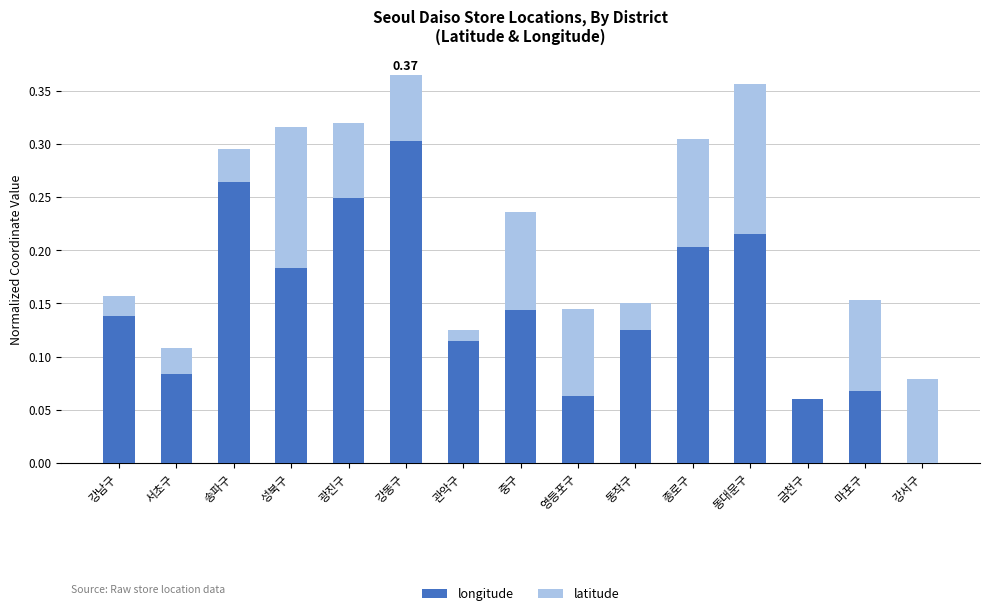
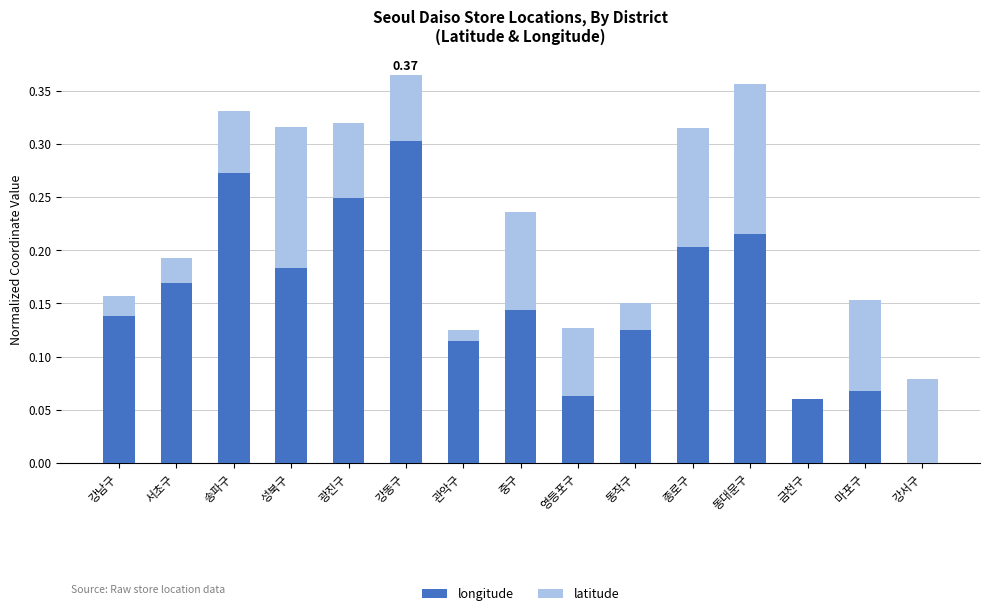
  {
    "longitude": {
      "강남구": 0.138,
-     "서초구": 0.084,
-     "송파구": 0.264,
+     "서초구": 0.169,
+     "송파구": 0.273,
      "성북구": 0.183,
      "광진구": 0.249,
      "강동구": 0.303,
      "관악구": 0.115,
      "중구": 0.144,
      "영등포구": 0.063,
      "동작구": 0.125,
      "종로구": 0.203,
      "동대문구": 0.215,
      "금천구": 0.060,
      "마포구": 0.068,
      "강서구": 0.000
    },
    "latitude": {
      "강남구": 0.019,
      "서초구": 0.024,
-     "송파구": 0.031,
+     "송파구": 0.058,
      "성북구": 0.133,
      "광진구": 0.071,
      "관악구": 0.010,
      "중구": 0.092,
-     "영등포구": 0.082,
+     "영등포구": 0.064,
      "동작구": 0.025,
-     "종로구": 0.102,
+     "종로구": 0.112,
      "동대문구": 0.142,
      "금천구": 0.000,
      "마포구": 0.085,
      "강서구": 0.079
    }
  }
